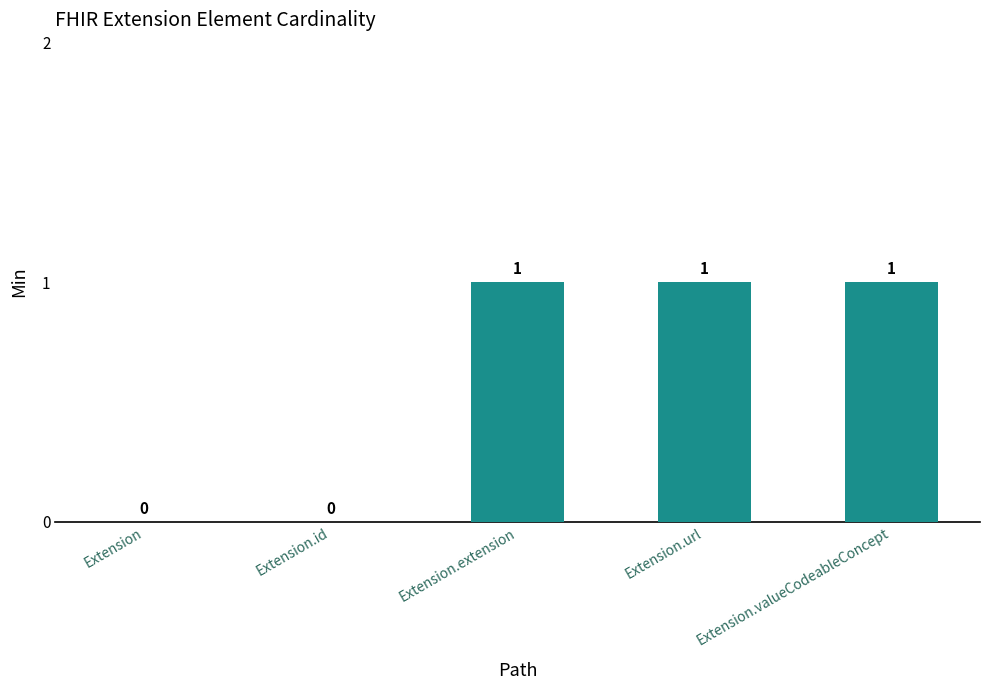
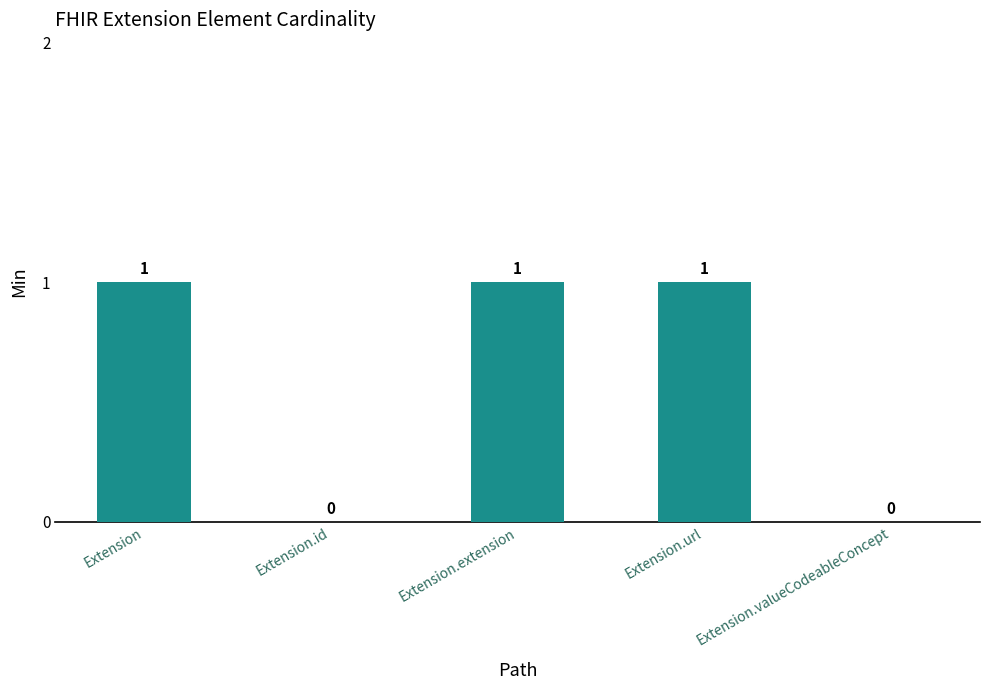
  {
-   "Extension": 0,
+   "Extension": 1,
    "Extension.id": 0,
    "Extension.extension": 1,
    "Extension.url": 1,
-   "Extension.valueCodeableConcept": 1
+   "Extension.valueCodeableConcept": 0
  }
